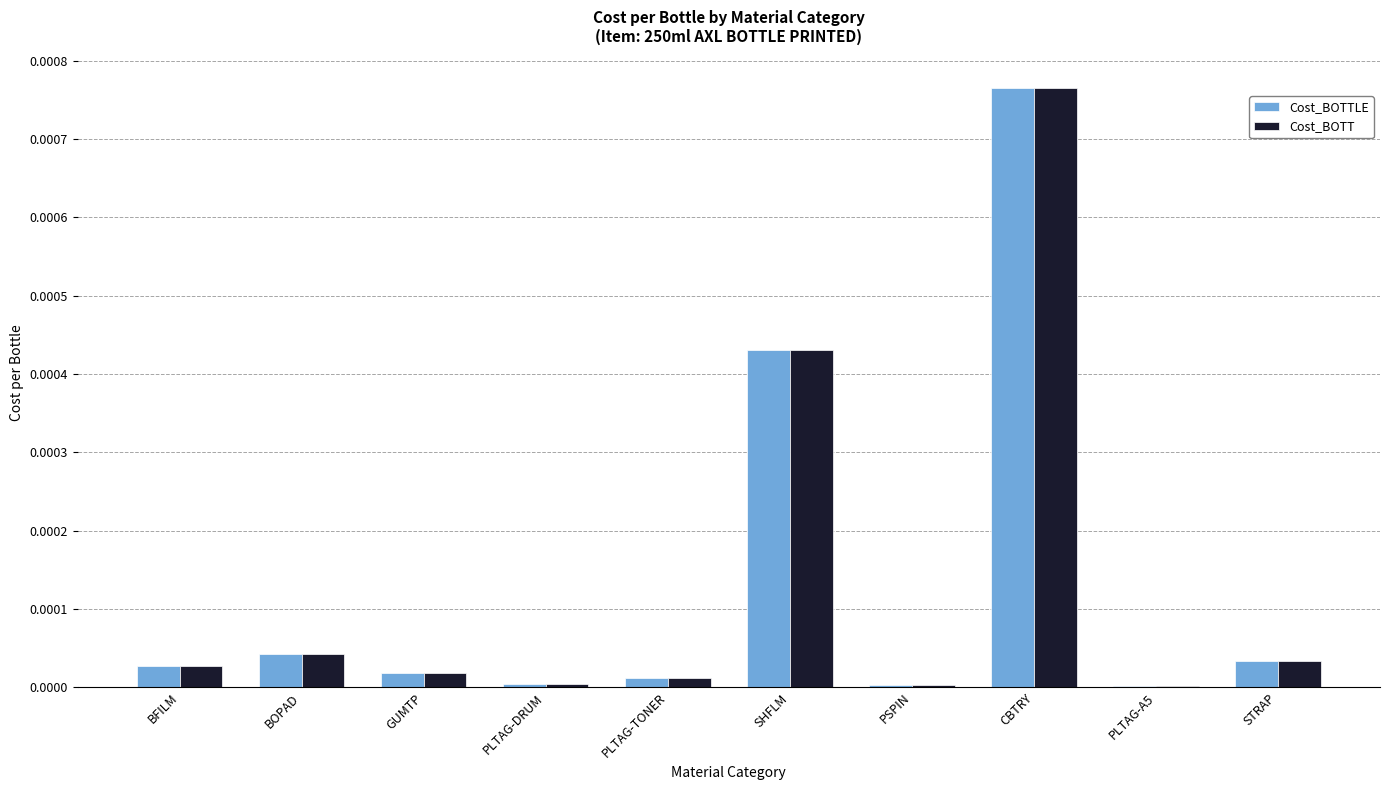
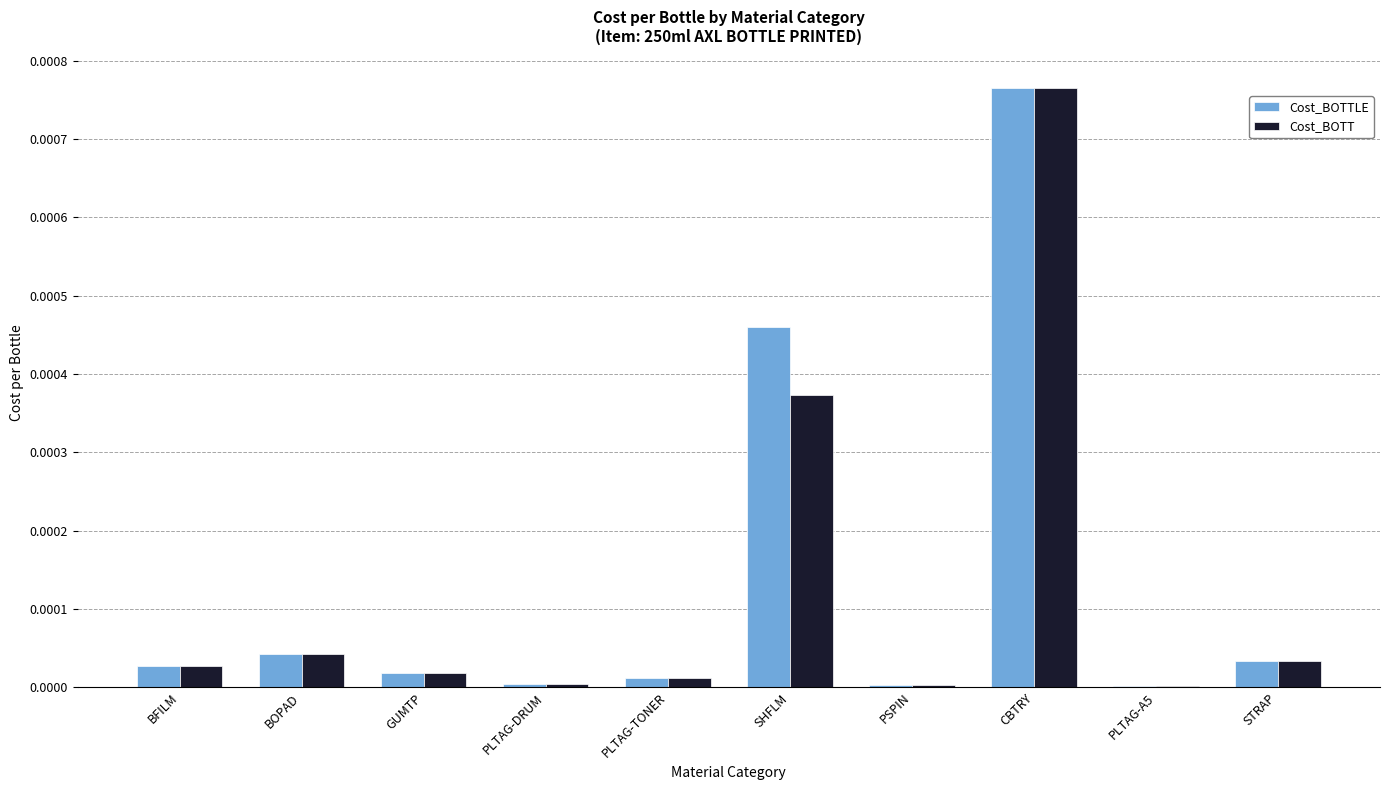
  {
    "Cost_BOTTLE": {
      "BFILM": 0.00003,
      "BOPAD": 0.00004,
      "GUMTP": 0.00002,
      "PLTAG-DRUM": 0.00000,
      "PLTAG-TONER": 0.00001,
-     "SHFLM": 0.00043,
+     "SHFLM": 0.00046,
      "PSPIN": 0.00000,
      "CBTRY": 0.00076,
      "STRAP": 0.00003
    },
    "Cost_BOTT": {
      "BFILM": 0.00003,
      "BOPAD": 0.00004,
      "GUMTP": 0.00002,
      "PLTAG-DRUM": 0.00000,
      "PLTAG-TONER": 0.00001,
-     "SHFLM": 0.00043,
+     "SHFLM": 0.00037,
      "PSPIN": 0.00000,
      "CBTRY": 0.00076,
      "STRAP": 0.00003
    }
  }
